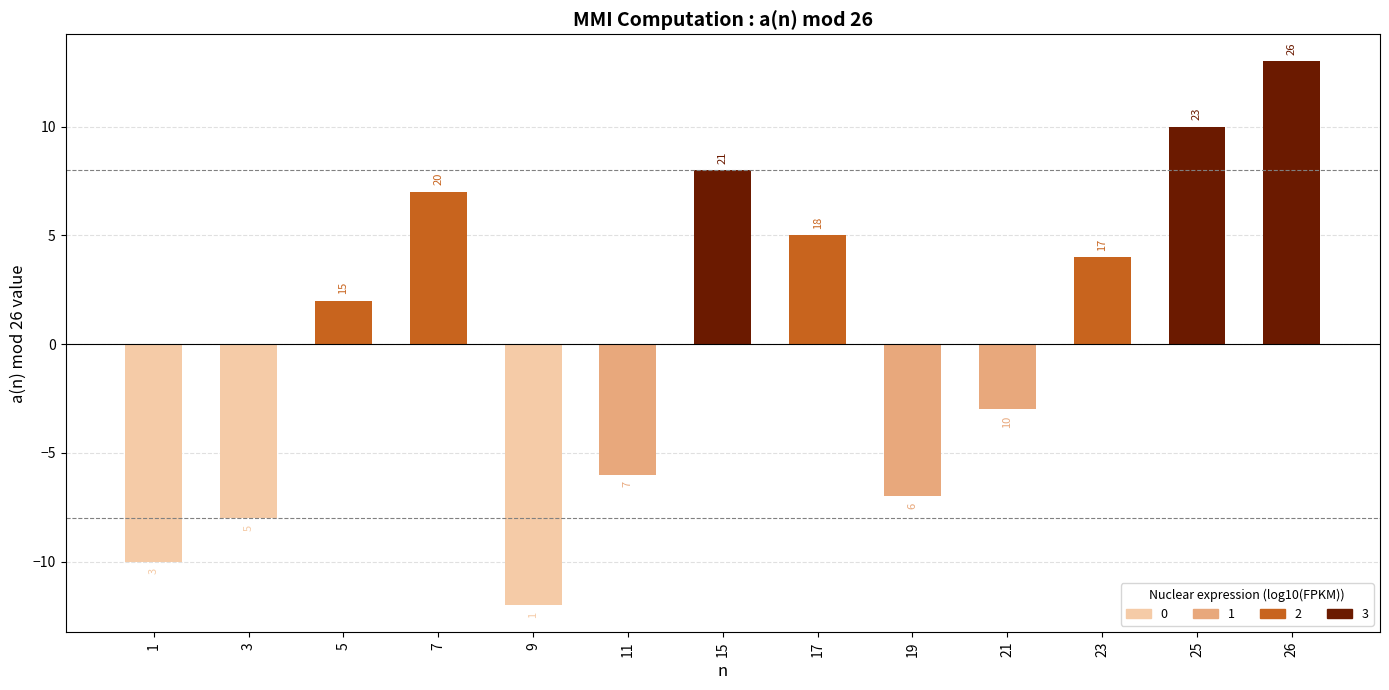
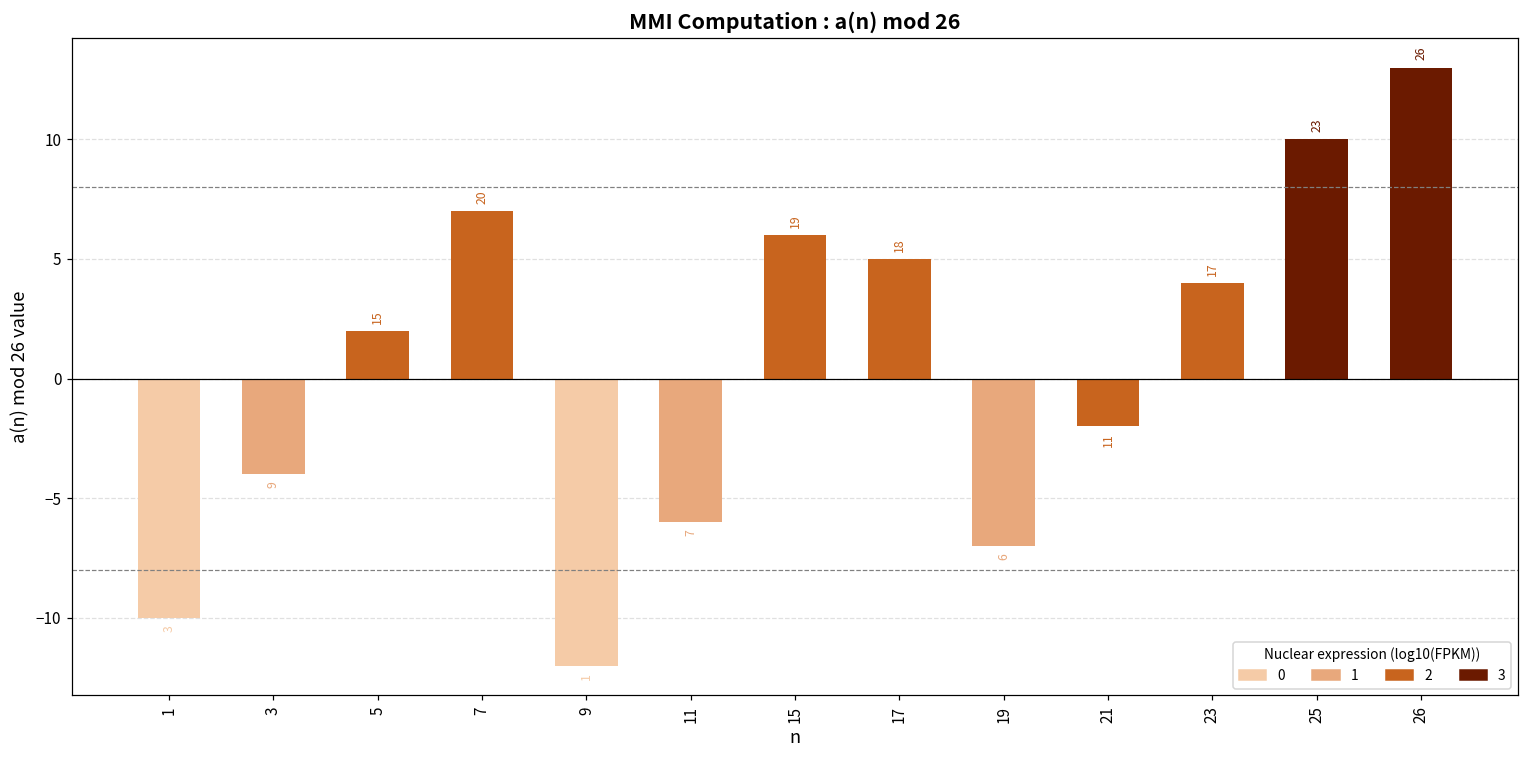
  {
-   "3": 5,
-   "15": 21,
-   "21": 10
+   "3": 9,
+   "15": 19,
+   "21": 11
  }
